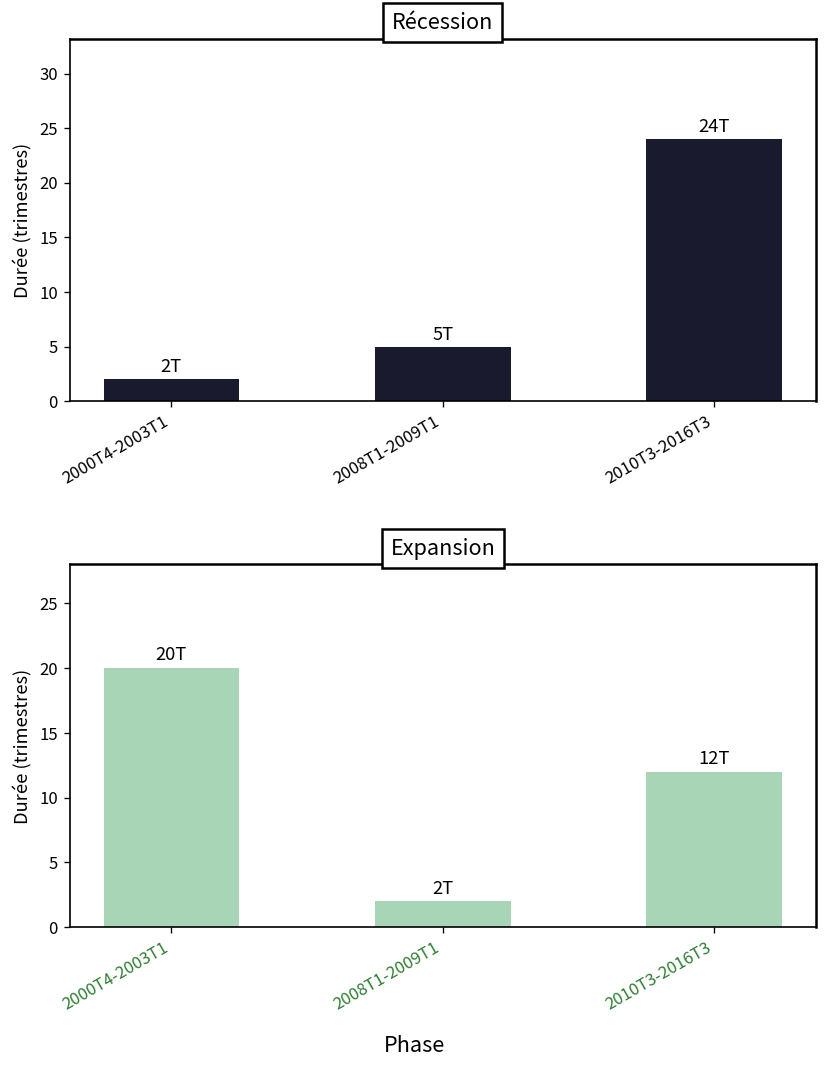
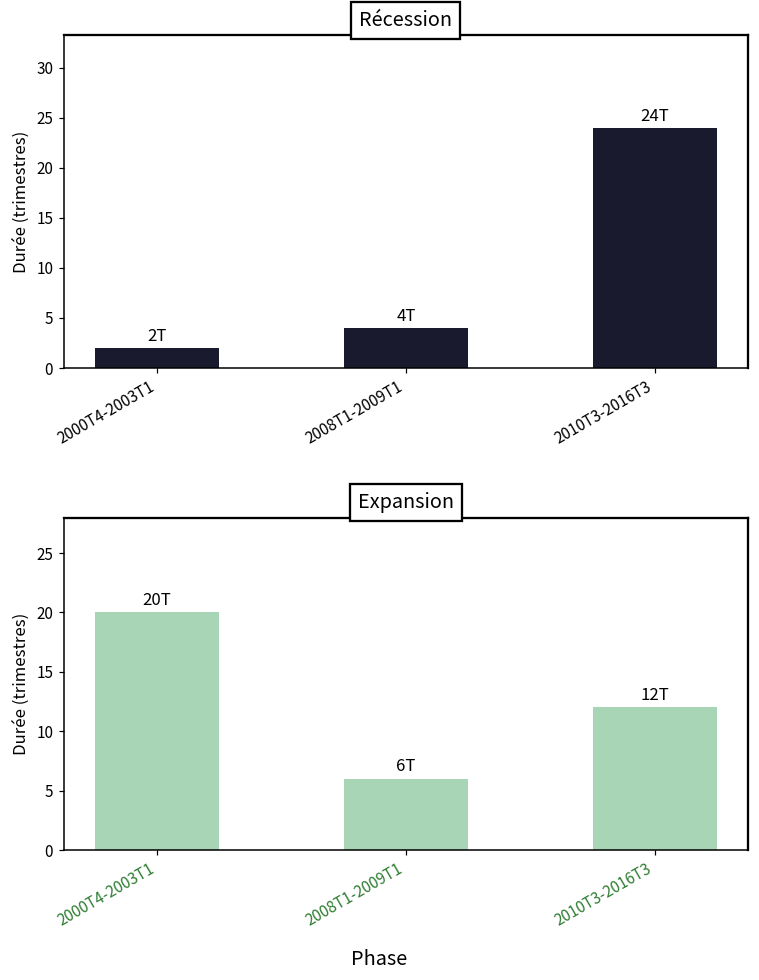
  {
    "Récession": {
      "2000T4-2003T1": "2T",
-     "2008T1-2009T1": "5T",
+     "2008T1-2009T1": "4T",
      "2010T3-2016T3": "24T"
    },
    "Expansion": {
      "2000T4-2003T1": "20T",
-     "2008T1-2009T1": "2T",
+     "2008T1-2009T1": "6T",
      "2010T3-2016T3": "12T"
    }
  }
